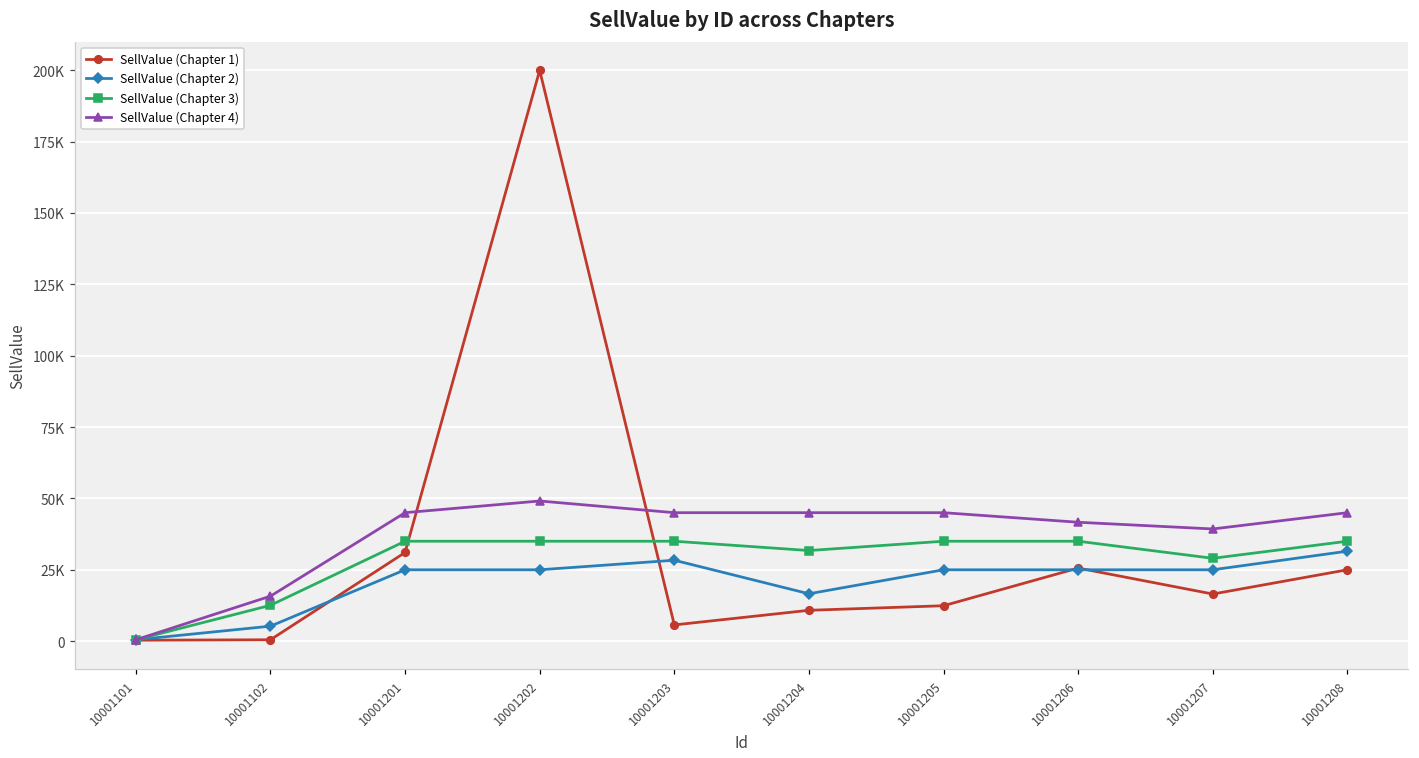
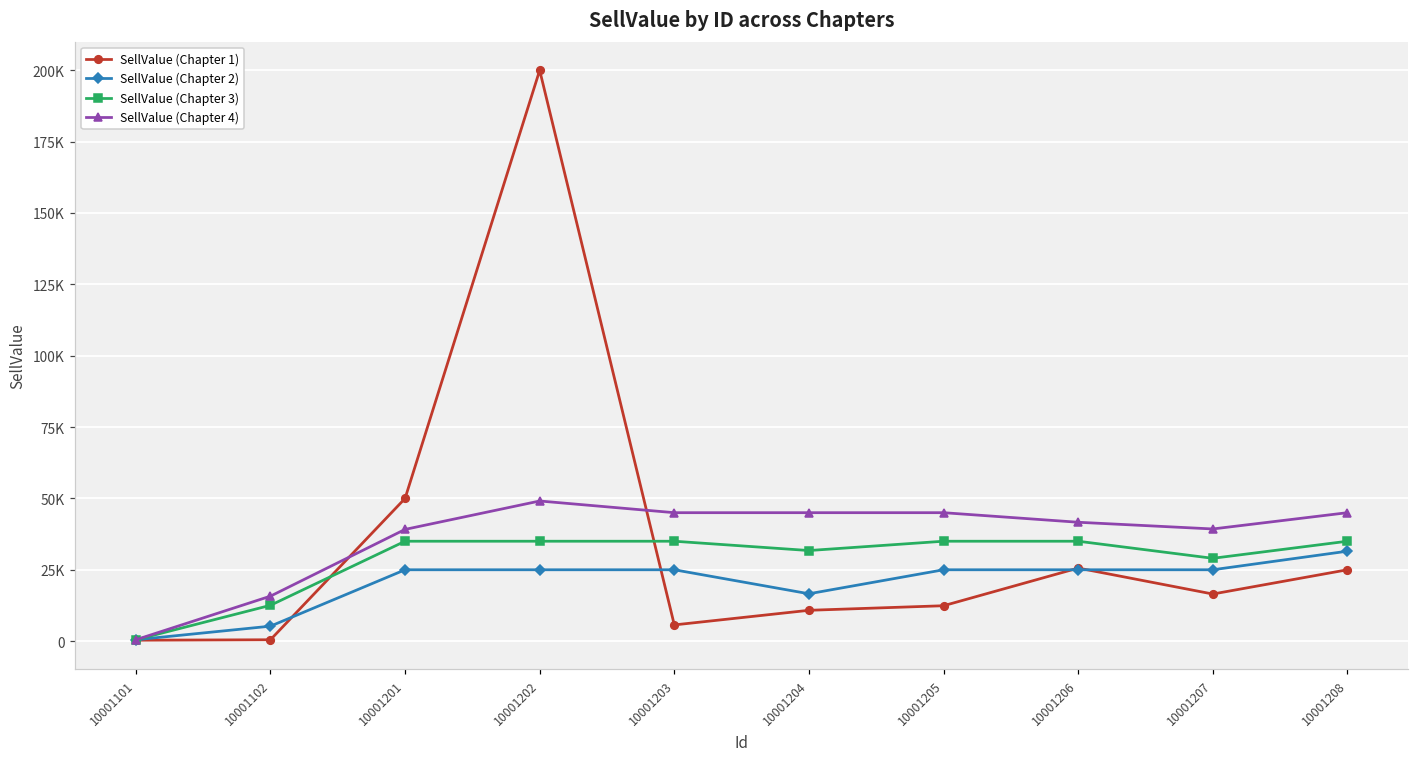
  {
    "SellValue (Chapter 1)": {
      "10001102": 0,
-     "10001201": 31000,
+     "10001201": 50000,
      "10001202": 200000,
      "10001203": 6000,
      "10001204": 11000,
      "10001205": 12000,
      "10001207": 17000,
      "10001208": 25000
    },
    "SellValue (Chapter 2)": {
      "10001102": 5000,
      "10001201": 25000,
      "10001202": 25000,
-     "10001203": 28000,
+     "10001203": 25000,
      "10001204": 17000,
      "10001205": 25000,
      "10001207": 25000,
      "10001208": 32000
    },
    "SellValue (Chapter 3)": {
      "10001102": 13000,
      "10001201": 35000,
      "10001202": 35000,
      "10001203": 35000,
      "10001204": 32000,
      "10001205": 35000,
      "10001206": 35000,
      "10001207": 29000,
      "10001208": 35000
    },
    "SellValue (Chapter 4)": {
      "10001102": 16000,
-     "10001201": 45000,
+     "10001201": 39000,
      "10001202": 49000,
      "10001203": 45000,
      "10001204": 45000,
      "10001205": 45000,
      "10001206": 42000,
      "10001207": 39000,
      "10001208": 45000
    }
  }
